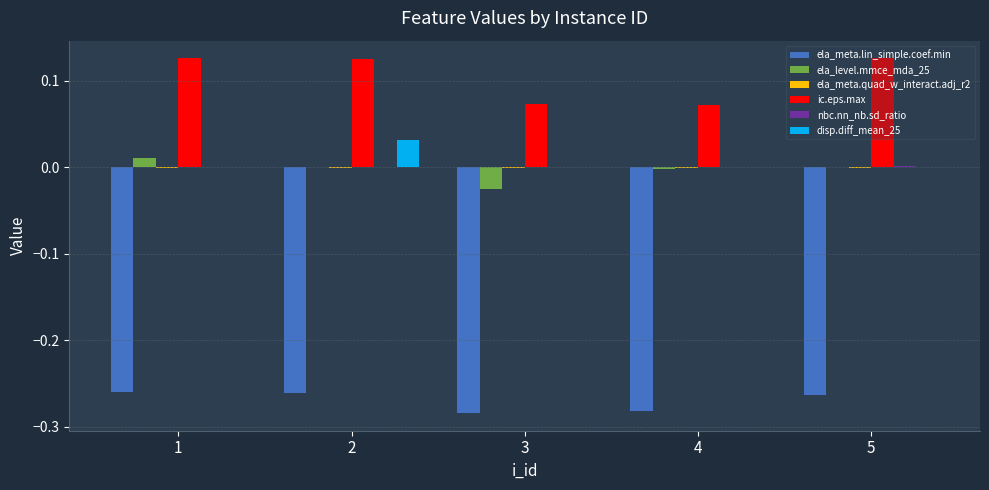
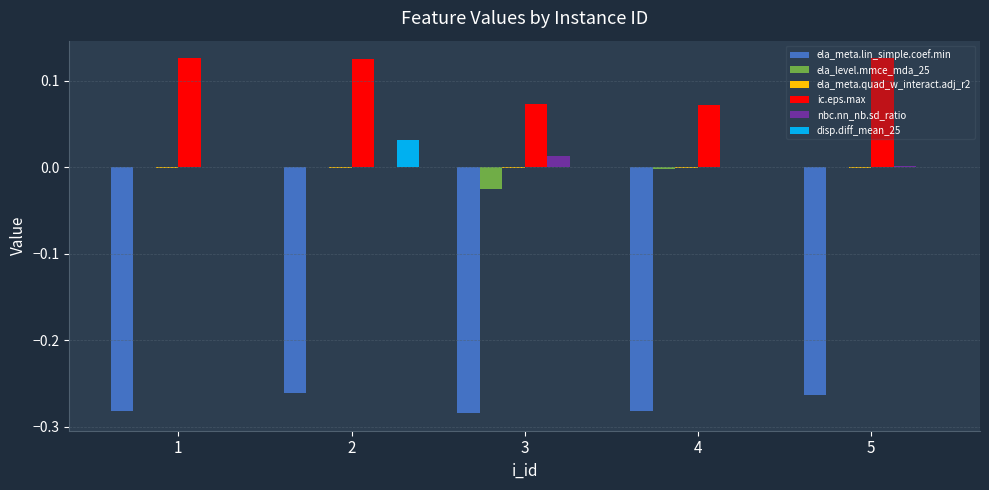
  {
    "ela_meta.lin_simple.coef.min": {
-     "1": -0.26,
+     "1": -0.28,
      "2": -0.26,
      "3": -0.28,
      "4": -0.28,
      "5": -0.26
    },
    "ela_level.mmce_mda_25": {
-     "1": 0.01,
+     "1": 0.00,
      "3": -0.03
    },
    "ic.eps.max": {
      "1": 0.13,
      "2": 0.13,
      "3": 0.07,
      "4": 0.07
    },
    "nbc.nn_nb.sd_ratio": {
-     "3": 0.00
+     "3": 0.01
    },
    "disp.diff_mean_25": {
      "2": 0.03
    }
  }
